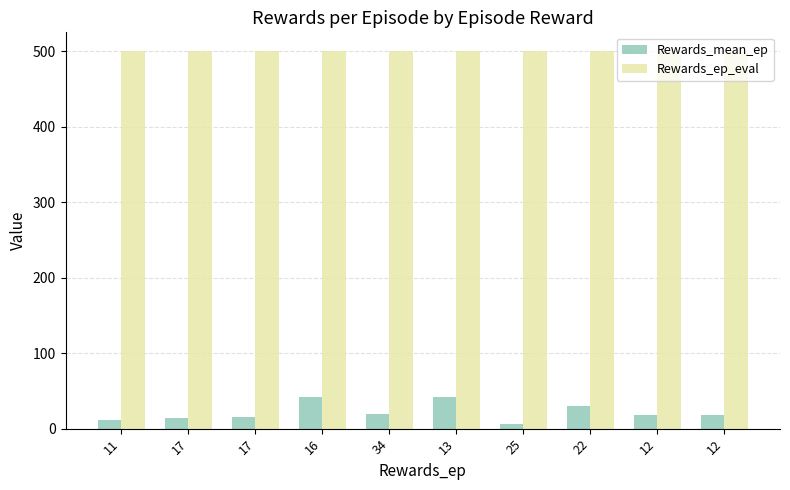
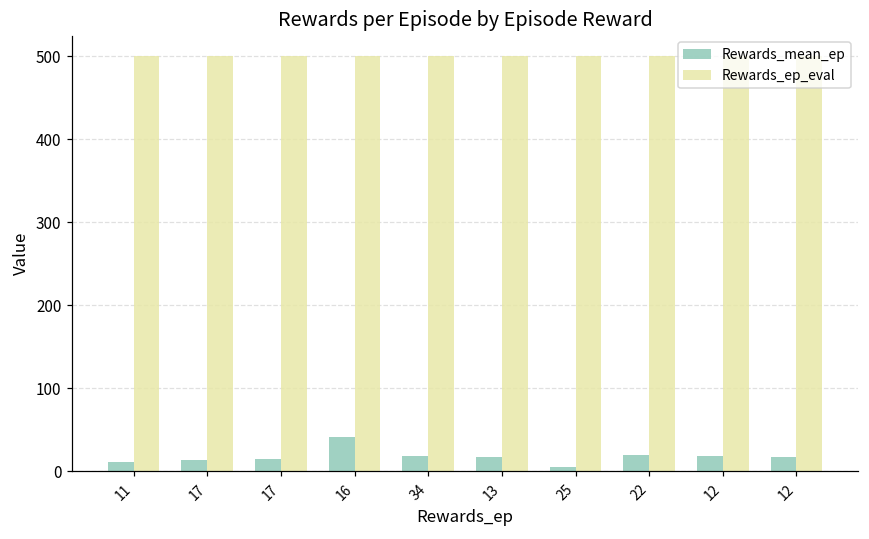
  {
    "Rewards_mean_ep": {
      "11": 10,
      "16": 40,
      "34": 20,
-     "13": 40,
+     "13": 20,
      "25": 10,
-     "22": 30
+     "22": 20
    },
    "Rewards_ep_eval": {
      "11": 500,
      "16": 500,
      "34": 500,
      "13": 500,
      "25": 500,
      "22": 500
    }
  }
